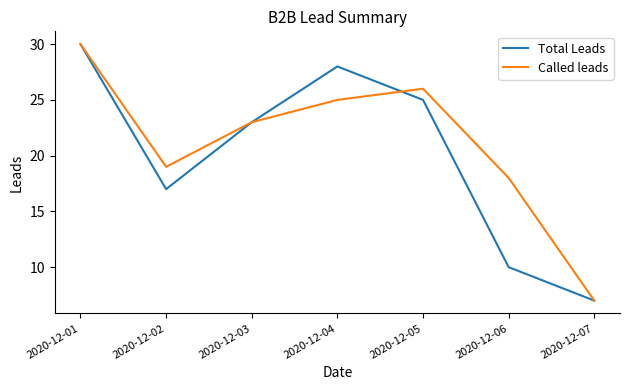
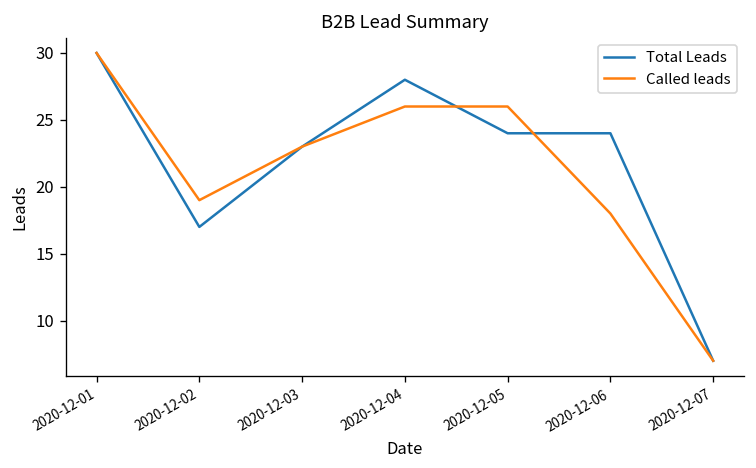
  {
    "Total Leads": {
      "2020-12-02": 17,
      "2020-12-04": 28,
-     "2020-12-05": 25,
-     "2020-12-06": 10
+     "2020-12-05": 24,
+     "2020-12-06": 24
    },
    "Called leads": {
      "2020-12-02": 19,
-     "2020-12-04": 25,
+     "2020-12-04": 26,
      "2020-12-05": 26,
      "2020-12-06": 18
    }
  }
